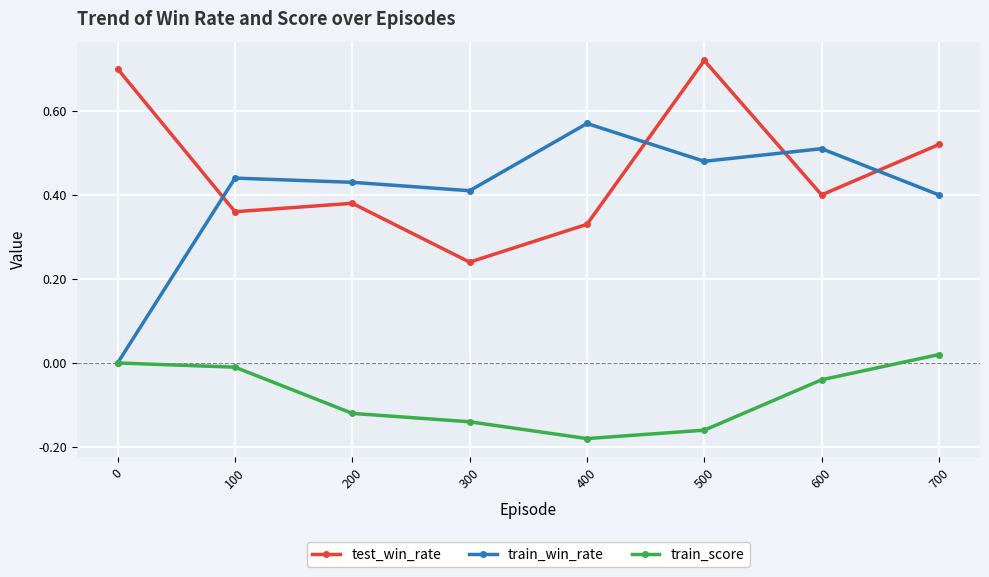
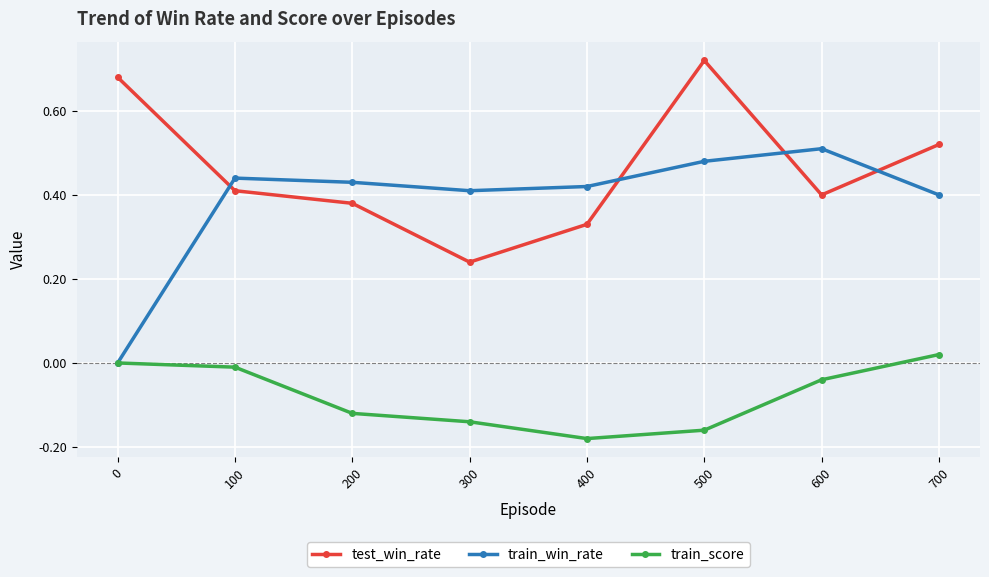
  {
    "test_win_rate": {
-     "0": 0.70,
-     "100": 0.36,
+     "0": 0.68,
+     "100": 0.41,
      "200": 0.38,
      "300": 0.24,
      "400": 0.33,
      "500": 0.72,
      "600": 0.40,
      "700": 0.52
    },
    "train_win_rate": {
      "100": 0.44,
      "200": 0.43,
      "300": 0.41,
-     "400": 0.57,
+     "400": 0.42,
      "500": 0.48,
      "600": 0.51,
      "700": 0.40
    },
    "train_score": {
      "100": -0.01,
      "200": -0.12,
      "300": -0.14,
      "400": -0.18,
      "500": -0.16,
      "600": -0.04,
      "700": 0.02
    }
  }
